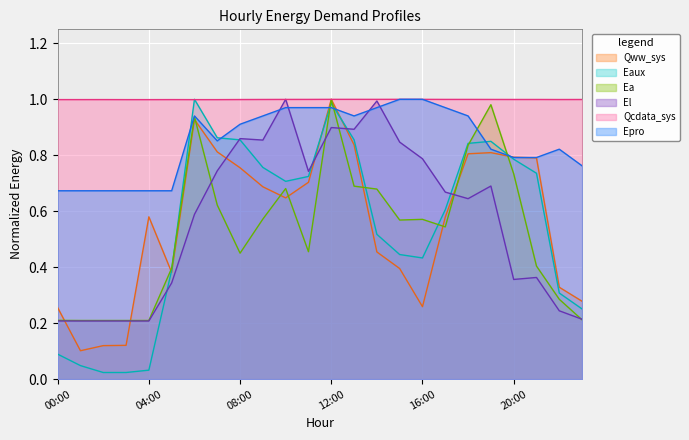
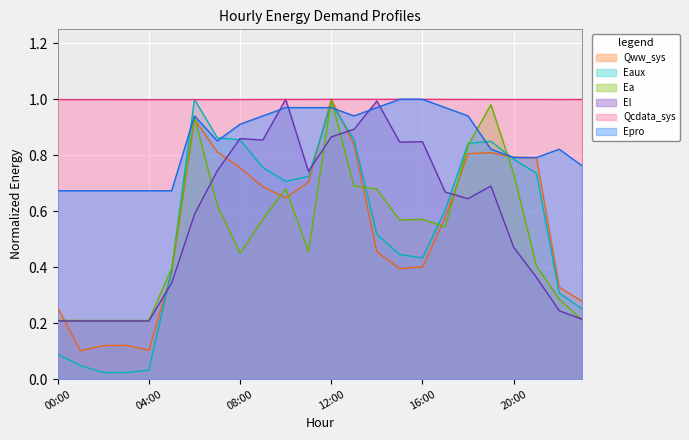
  {
    "Qww_sys": {
      "00:00": 0.26,
-     "04:00": 0.58,
+     "04:00": 0.10,
      "08:00": 0.76,
-     "16:00": 0.26
+     "16:00": 0.40
    },
    "Ea": {
      "08:00": 0.45,
      "16:00": 0.57,
      "20:00": 0.73
    },
    "El": {
-     "12:00": 0.90,
-     "16:00": 0.79,
-     "20:00": 0.36
+     "12:00": 0.87,
+     "16:00": 0.85,
+     "20:00": 0.47
    },
    "Qcdata_sys": {
      "00:00": 1.00,
      "04:00": 1.00,
      "08:00": 1.00,
      "20:00": 1.00
    }
  }
